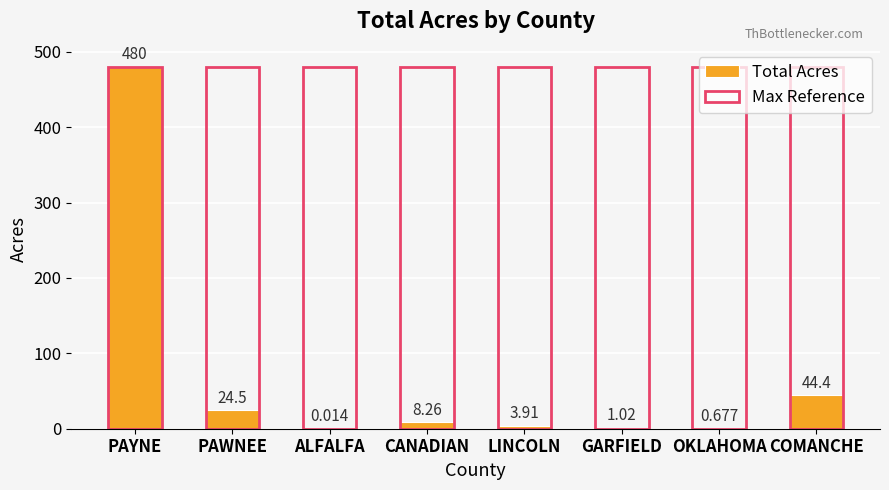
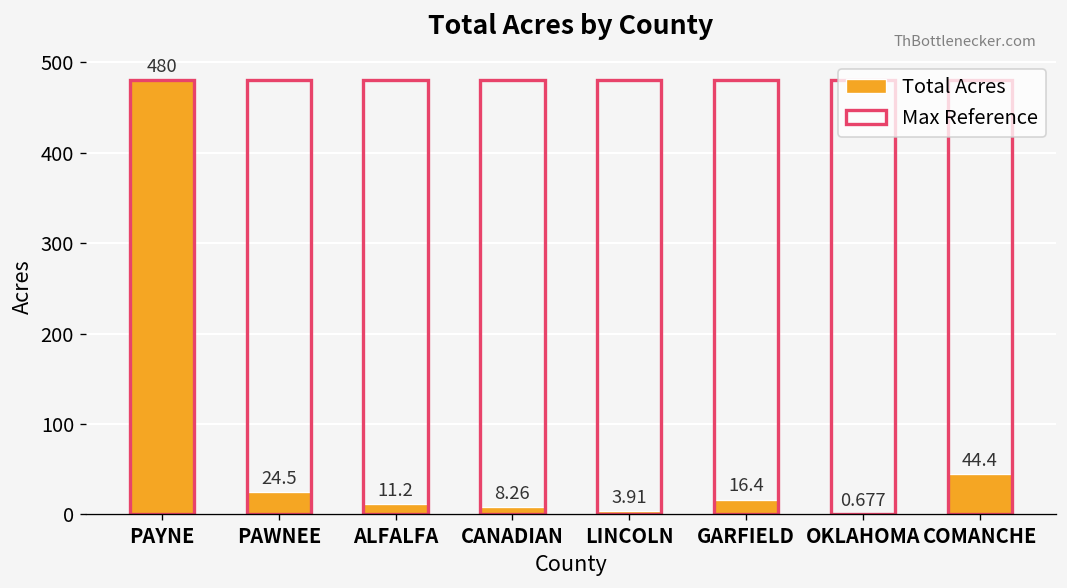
  {
    "Total Acres": {
      "PAYNE": 480,
-     "ALFALFA": 0.014,
-     "GARFIELD": 1.02,
+     "ALFALFA": 11.2,
+     "GARFIELD": 16.4,
      "OKLAHOMA": 0.677
    },
    "Max Reference": {
      "PAYNE": 480
    }
  }
